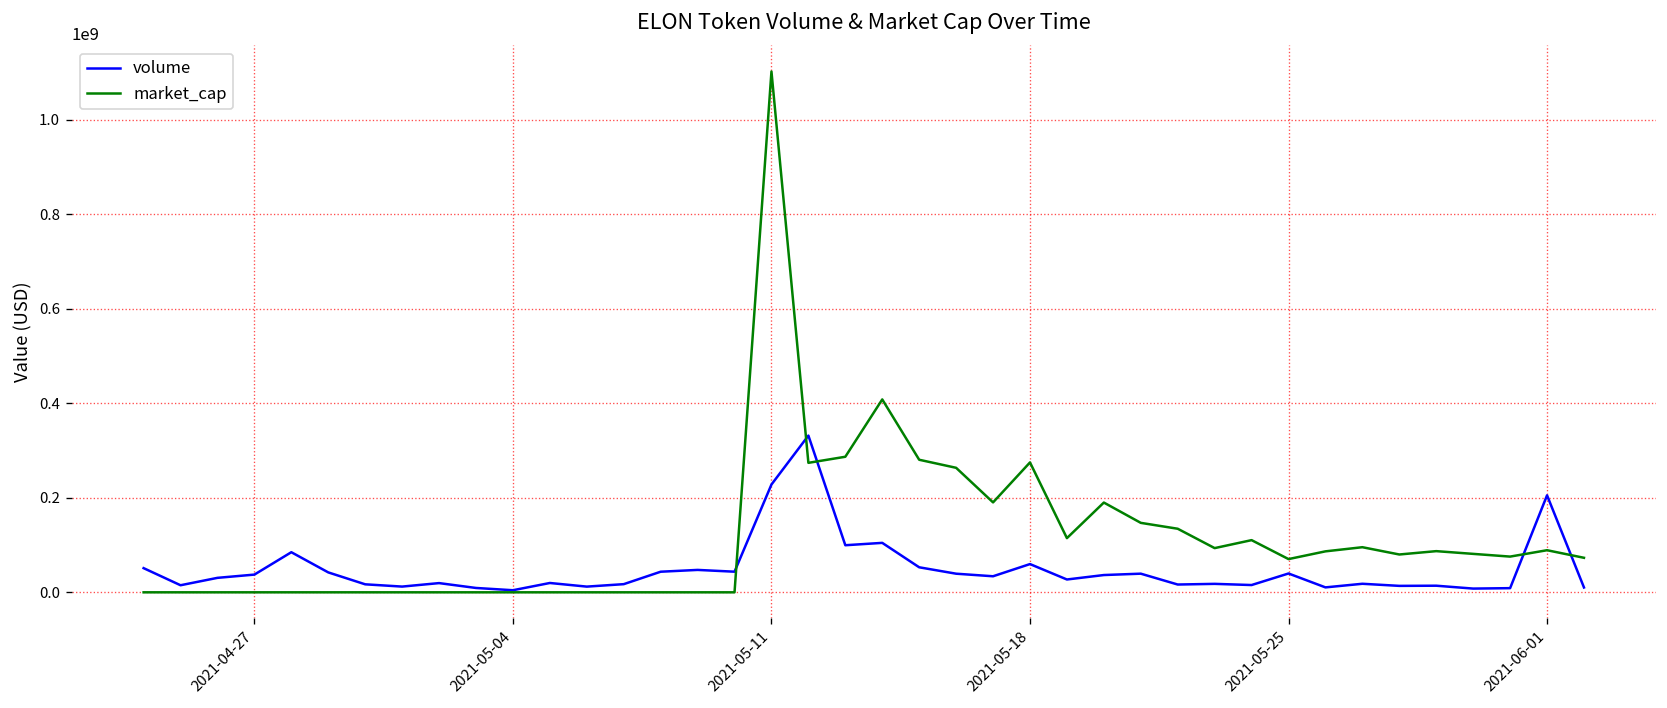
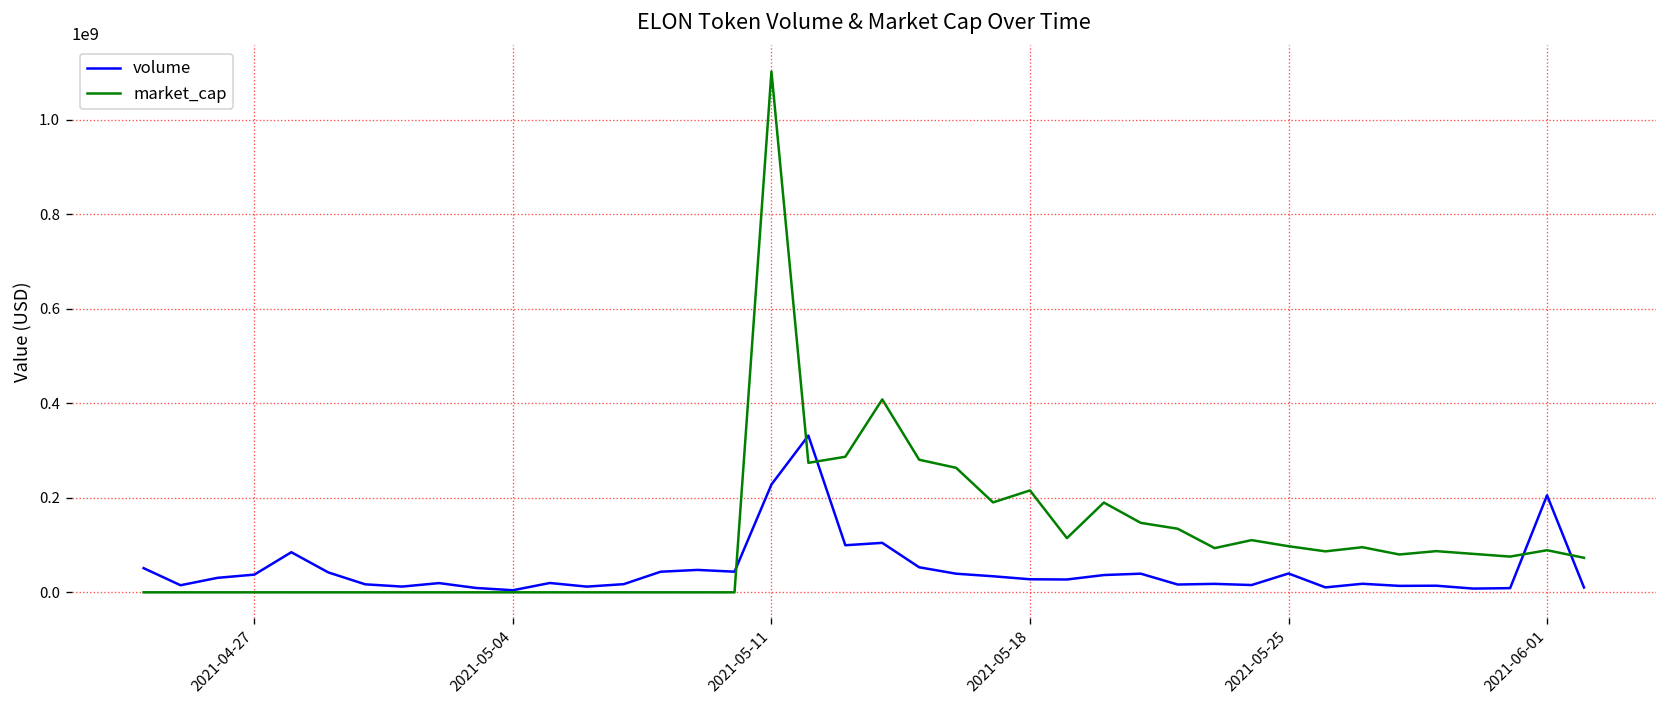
  {
    "volume": {
      "2021-04-27": 40000000,
      "2021-05-11": 230000000,
-     "2021-05-18": 60000000,
+     "2021-05-18": 30000000,
      "2021-05-25": 40000000,
      "2021-06-01": 210000000
    },
    "market_cap": {
      "2021-04-27": 0,
      "2021-05-11": 1100000000,
-     "2021-05-18": 270000000,
-     "2021-05-25": 70000000,
+     "2021-05-18": 220000000,
+     "2021-05-25": 100000000,
      "2021-06-01": 90000000
    }
  }
